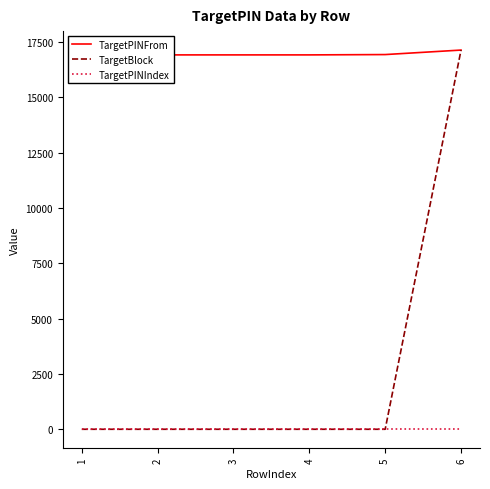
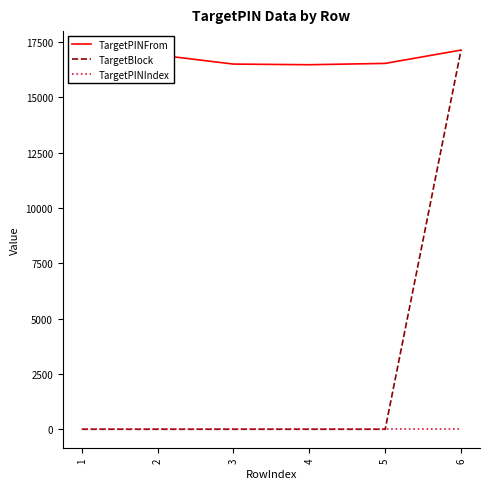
  {
    "TargetPINFrom": {
-     "3": 16900,
-     "4": 16900,
-     "5": 16900
+     "3": 16500,
+     "4": 16500,
+     "5": 16500
    },
    "TargetPINIndex": {
      "6": 0
    }
  }
